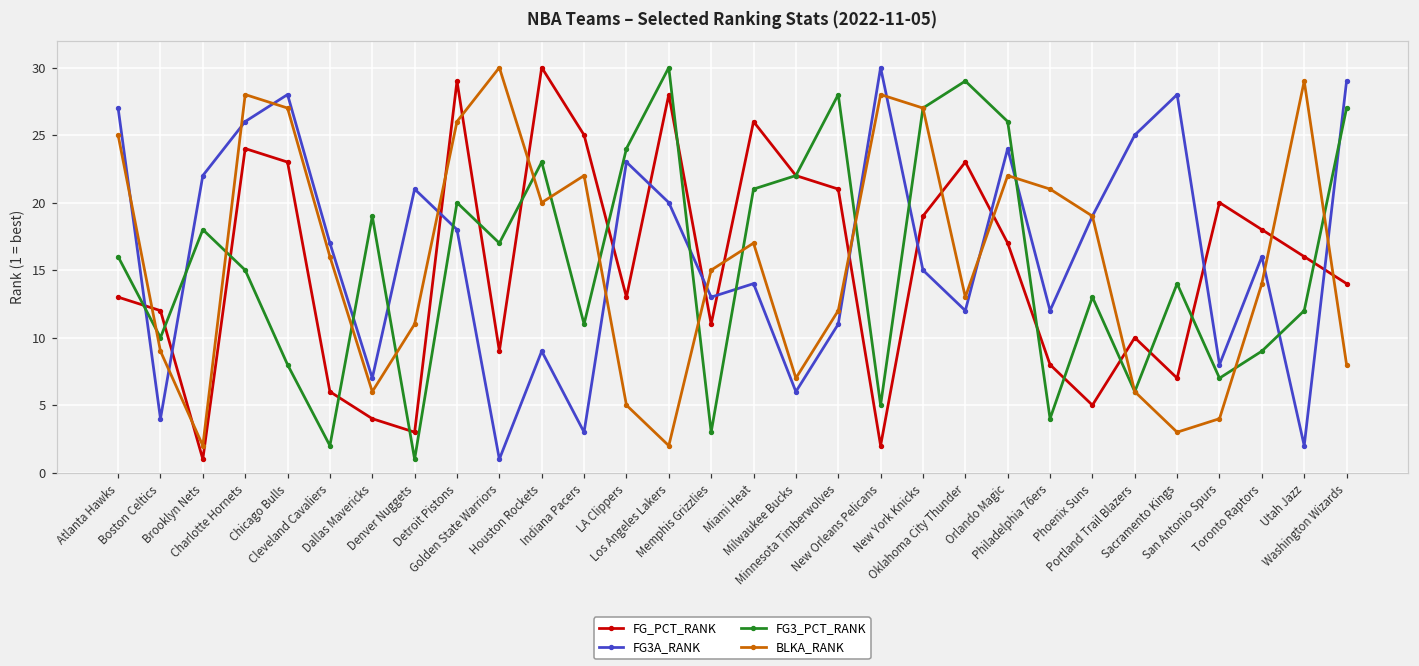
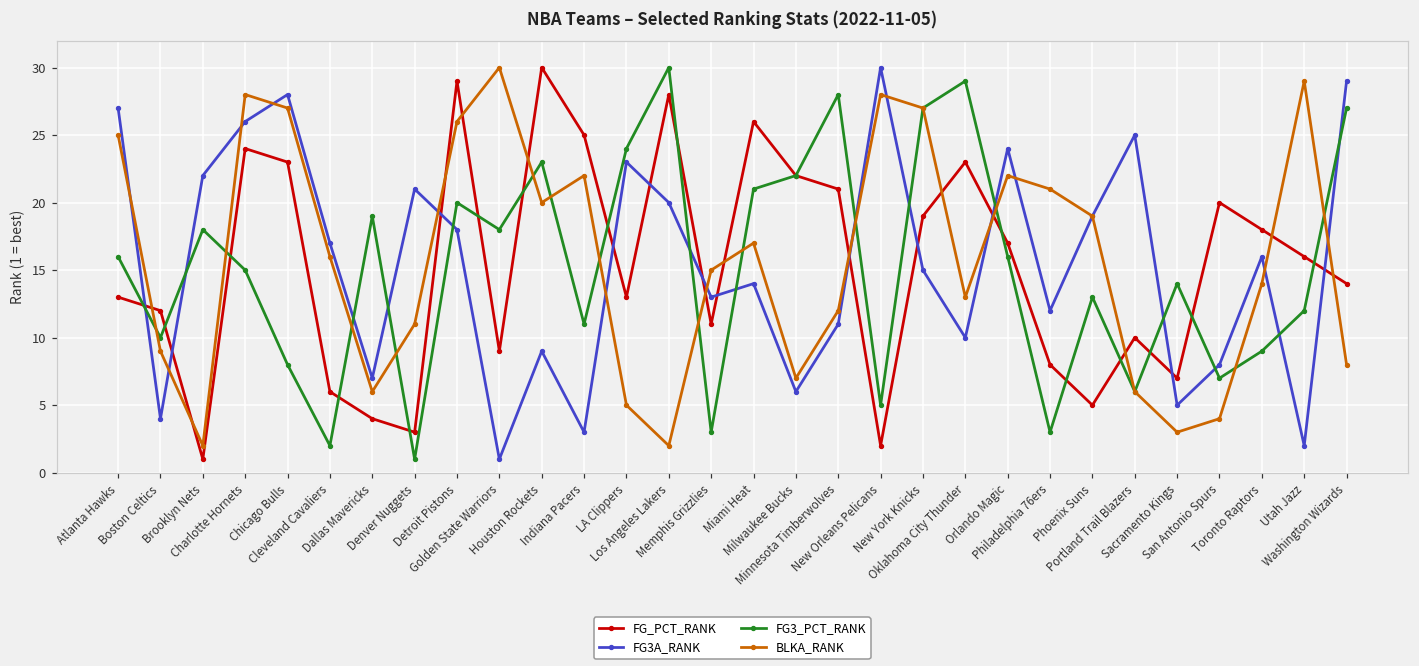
  {
    "FG_PCT_RANK": {
      "Atlanta Hawks": 13,
      "Boston Celtics": 12,
      "Brooklyn Nets": 1,
      "Charlotte Hornets": 24,
      "Chicago Bulls": 23,
      "Cleveland Cavaliers": 6,
      "Dallas Mavericks": 4,
      "Denver Nuggets": 3,
      "Detroit Pistons": 29,
      "Golden State Warriors": 9,
      "Houston Rockets": 30,
      "Indiana Pacers": 25,
      "LA Clippers": 13,
      "Los Angeles Lakers": 28,
      "Memphis Grizzlies": 11,
      "Miami Heat": 26,
      "Minnesota Timberwolves": 21,
      "New Orleans Pelicans": 2,
      "New York Knicks": 19,
      "Oklahoma City Thunder": 23,
      "Orlando Magic": 17,
      "Philadelphia 76ers": 8,
      "Phoenix Suns": 5,
      "Portland Trail Blazers": 10,
      "Sacramento Kings": 7,
      "San Antonio Spurs": 20,
      "Toronto Raptors": 18,
      "Utah Jazz": 16,
      "Washington Wizards": 14
    },
    "FG3A_RANK": {
      "Atlanta Hawks": 27,
      "Boston Celtics": 4,
      "Brooklyn Nets": 22,
      "Charlotte Hornets": 26,
      "Chicago Bulls": 28,
      "Cleveland Cavaliers": 17,
      "Dallas Mavericks": 7,
      "Denver Nuggets": 21,
      "Detroit Pistons": 18,
      "Golden State Warriors": 1,
      "Houston Rockets": 9,
      "Indiana Pacers": 3,
      "LA Clippers": 23,
      "Los Angeles Lakers": 20,
      "Memphis Grizzlies": 13,
      "Miami Heat": 14,
      "Milwaukee Bucks": 6,
      "Minnesota Timberwolves": 11,
      "New Orleans Pelicans": 30,
      "New York Knicks": 15,
-     "Oklahoma City Thunder": 12,
+     "Oklahoma City Thunder": 10,
      "Orlando Magic": 24,
      "Philadelphia 76ers": 12,
      "Portland Trail Blazers": 25,
-     "Sacramento Kings": 28,
+     "Sacramento Kings": 5,
      "San Antonio Spurs": 8,
      "Toronto Raptors": 16,
      "Utah Jazz": 2,
      "Washington Wizards": 29
    },
    "FG3_PCT_RANK": {
      "Atlanta Hawks": 16,
      "Boston Celtics": 10,
      "Brooklyn Nets": 18,
      "Charlotte Hornets": 15,
      "Chicago Bulls": 8,
      "Cleveland Cavaliers": 2,
      "Dallas Mavericks": 19,
      "Denver Nuggets": 1,
      "Detroit Pistons": 20,
-     "Golden State Warriors": 17,
+     "Golden State Warriors": 18,
      "Houston Rockets": 23,
      "Indiana Pacers": 11,
      "LA Clippers": 24,
      "Los Angeles Lakers": 30,
      "Memphis Grizzlies": 3,
      "Miami Heat": 21,
      "Minnesota Timberwolves": 28,
      "New Orleans Pelicans": 5,
      "Oklahoma City Thunder": 29,
-     "Orlando Magic": 26,
-     "Philadelphia 76ers": 4,
+     "Orlando Magic": 16,
+     "Philadelphia 76ers": 3,
      "Phoenix Suns": 13,
      "Sacramento Kings": 14,
      "San Antonio Spurs": 7,
      "Toronto Raptors": 9,
      "Utah Jazz": 12,
      "Washington Wizards": 27
    },
    "BLKA_RANK": {
      "Atlanta Hawks": 25,
      "Boston Celtics": 9,
      "Brooklyn Nets": 2,
      "Charlotte Hornets": 28,
      "Chicago Bulls": 27,
      "Cleveland Cavaliers": 16,
      "Dallas Mavericks": 6,
      "Denver Nuggets": 11,
      "Detroit Pistons": 26,
      "Golden State Warriors": 30,
      "Houston Rockets": 20,
      "Indiana Pacers": 22,
      "LA Clippers": 5,
      "Los Angeles Lakers": 2,
      "Memphis Grizzlies": 15,
      "Miami Heat": 17,
      "Milwaukee Bucks": 7,
      "Minnesota Timberwolves": 12,
      "New Orleans Pelicans": 28,
      "Oklahoma City Thunder": 13,
      "Orlando Magic": 22,
      "Philadelphia 76ers": 21,
      "Sacramento Kings": 3,
      "San Antonio Spurs": 4,
      "Toronto Raptors": 14,
      "Utah Jazz": 29,
      "Washington Wizards": 8
    }
  }
